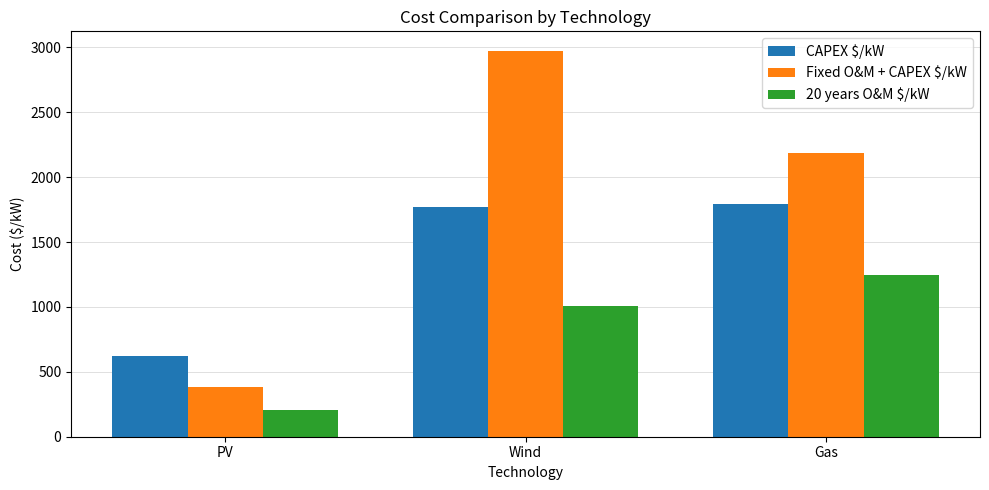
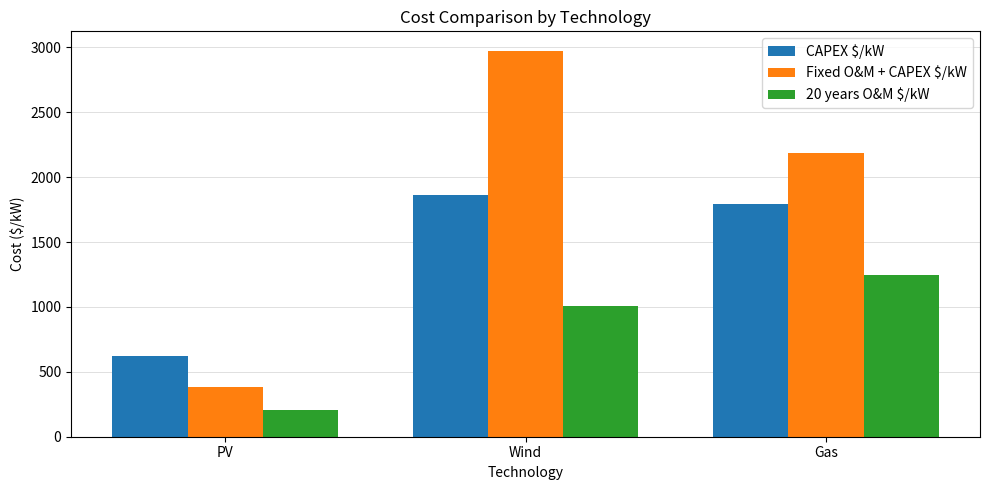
  {
    "CAPEX $/kW": {
      "PV": 620,
-     "Wind": 1770,
+     "Wind": 1860,
      "Gas": 1790
    },
    "Fixed O&M + CAPEX $/kW": {
      "PV": 380,
      "Wind": 2970,
      "Gas": 2180
    },
    "20 years O&M $/kW": {
      "PV": 210,
      "Wind": 1010,
      "Gas": 1250
    }
  }
